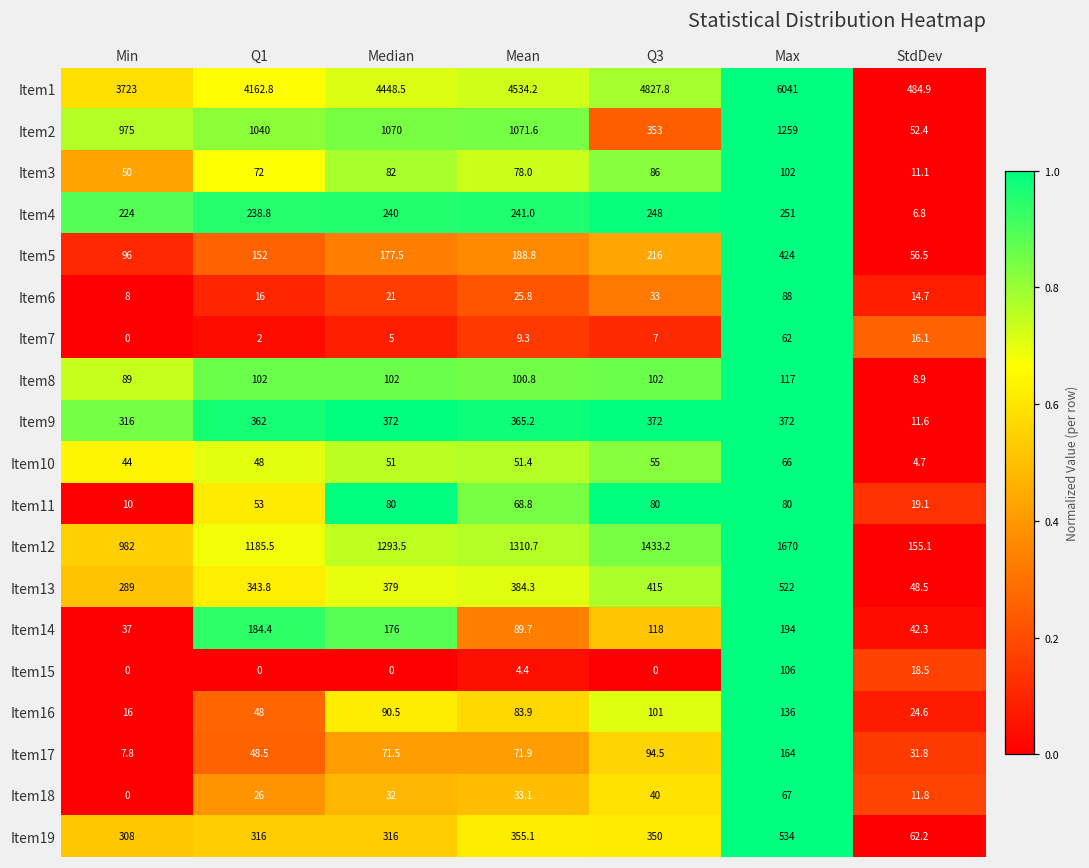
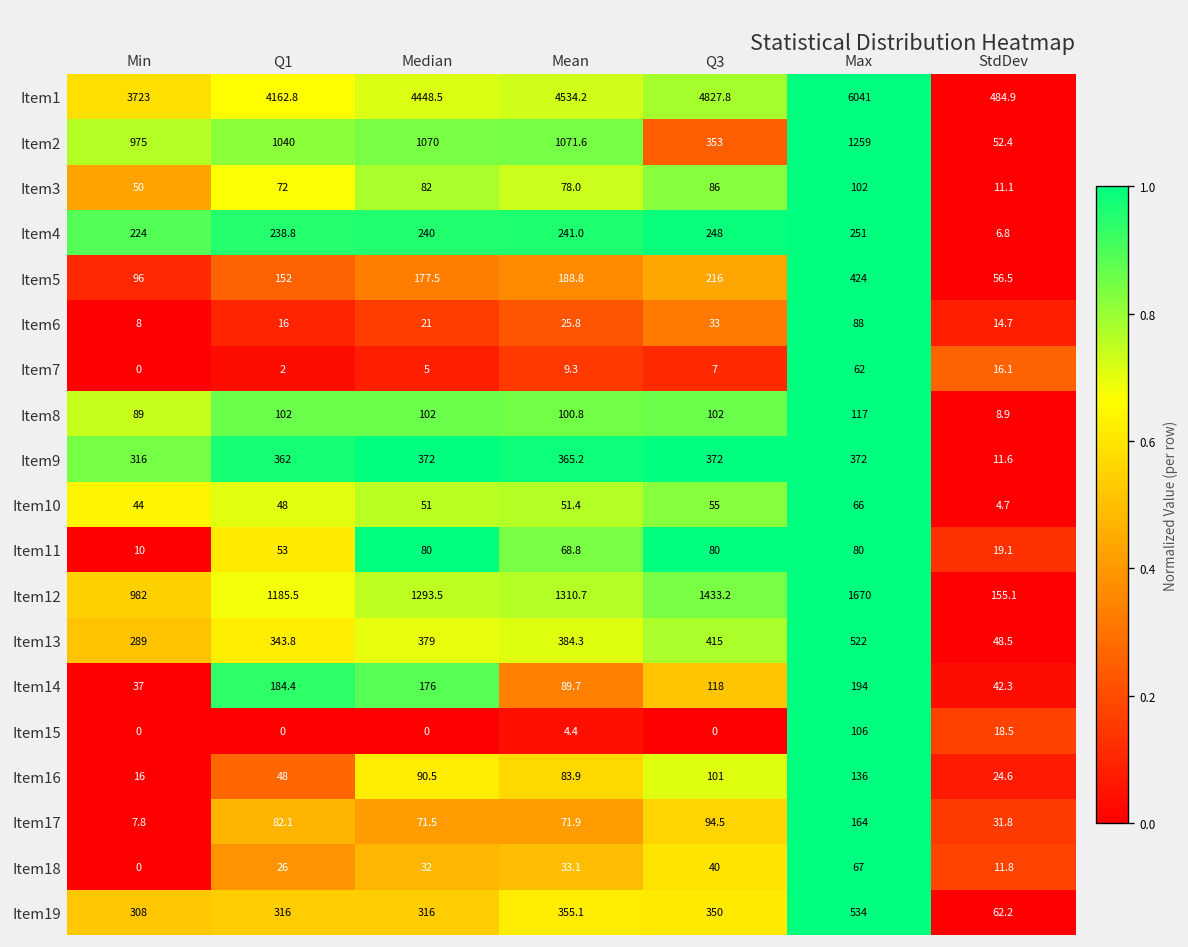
  {
    "Item1": {
      "Min": 3723,
      "Q1": 4162.8,
      "Median": 4448.5,
      "Mean": 4534.2,
      "Q3": 4827.8,
      "Max": 6041,
      "StdDev": 484.9
    },
    "Item2": {
      "Min": 975,
      "Q1": 1040,
      "Median": 1070,
      "Mean": 1071.6,
      "Q3": 353,
      "Max": 1259,
      "StdDev": 52.4
    },
    "Item3": {
      "Min": 50,
      "Q1": 72,
      "Median": 82,
      "Mean": 78.0,
      "Q3": 86,
      "Max": 102,
      "StdDev": 11.1
    },
    "Item4": {
      "Min": 224,
      "Q1": 238.8,
      "Median": 240,
      "Mean": 241.0,
      "Q3": 248,
      "Max": 251,
      "StdDev": 6.8
    },
    "Item5": {
      "Min": 96,
      "Q1": 152,
      "Median": 177.5,
      "Mean": 188.8,
      "Q3": 216,
      "Max": 424,
      "StdDev": 56.5
    },
    "Item6": {
      "Min": 8,
      "Q1": 16,
      "Median": 21,
      "Mean": 25.8,
      "Q3": 33,
      "Max": 88,
      "StdDev": 14.7
    },
    "Item7": {
      "Min": 0,
      "Q1": 2,
      "Median": 5,
      "Mean": 9.3,
      "Q3": 7,
      "Max": 62,
      "StdDev": 16.1
    },
    "Item8": {
      "Min": 89,
      "Q1": 102,
      "Median": 102,
      "Mean": 100.8,
      "Q3": 102,
      "Max": 117,
      "StdDev": 8.9
    },
    "Item9": {
      "Min": 316,
      "Q1": 362,
      "Median": 372,
      "Mean": 365.2,
      "Q3": 372,
      "Max": 372,
      "StdDev": 11.6
    },
    "Item10": {
      "Min": 44,
      "Q1": 48,
      "Median": 51,
      "Mean": 51.4,
      "Q3": 55,
      "Max": 66,
      "StdDev": 4.7
    },
    "Item11": {
      "Min": 10,
      "Q1": 53,
      "Median": 80,
      "Mean": 68.8,
      "Q3": 80,
      "Max": 80,
      "StdDev": 19.1
    },
    "Item12": {
      "Min": 982,
      "Q1": 1185.5,
      "Median": 1293.5,
      "Mean": 1310.7,
      "Q3": 1433.2,
      "Max": 1670,
      "StdDev": 155.1
    },
    "Item13": {
      "Min": 289,
      "Q1": 343.8,
      "Median": 379,
      "Mean": 384.3,
      "Q3": 415,
      "Max": 522,
      "StdDev": 48.5
    },
    "Item14": {
      "Min": 37,
      "Q1": 184.4,
      "Median": 176,
      "Mean": 89.7,
      "Q3": 118,
      "Max": 194,
      "StdDev": 42.3
    },
    "Item15": {
      "Min": 0,
      "Q1": 0,
      "Median": 0,
      "Mean": 4.4,
      "Q3": 0,
      "Max": 106,
      "StdDev": 18.5
    },
    "Item16": {
      "Min": 16,
      "Q1": 48,
      "Median": 90.5,
      "Mean": 83.9,
      "Q3": 101,
      "Max": 136,
      "StdDev": 24.6
    },
    "Item17": {
      "Min": 7.8,
-     "Q1": 48.5,
+     "Q1": 82.1,
      "Median": 71.5,
      "Mean": 71.9,
      "Q3": 94.5,
      "Max": 164,
      "StdDev": 31.8
    },
    "Item18": {
      "Min": 0,
      "Q1": 26,
      "Median": 32,
      "Mean": 33.1,
      "Q3": 40,
      "Max": 67,
      "StdDev": 11.8
    },
    "Item19": {
      "Min": 308,
      "Q1": 316,
      "Median": 316,
      "Mean": 355.1,
      "Q3": 350,
      "Max": 534,
      "StdDev": 62.2
    }
  }
